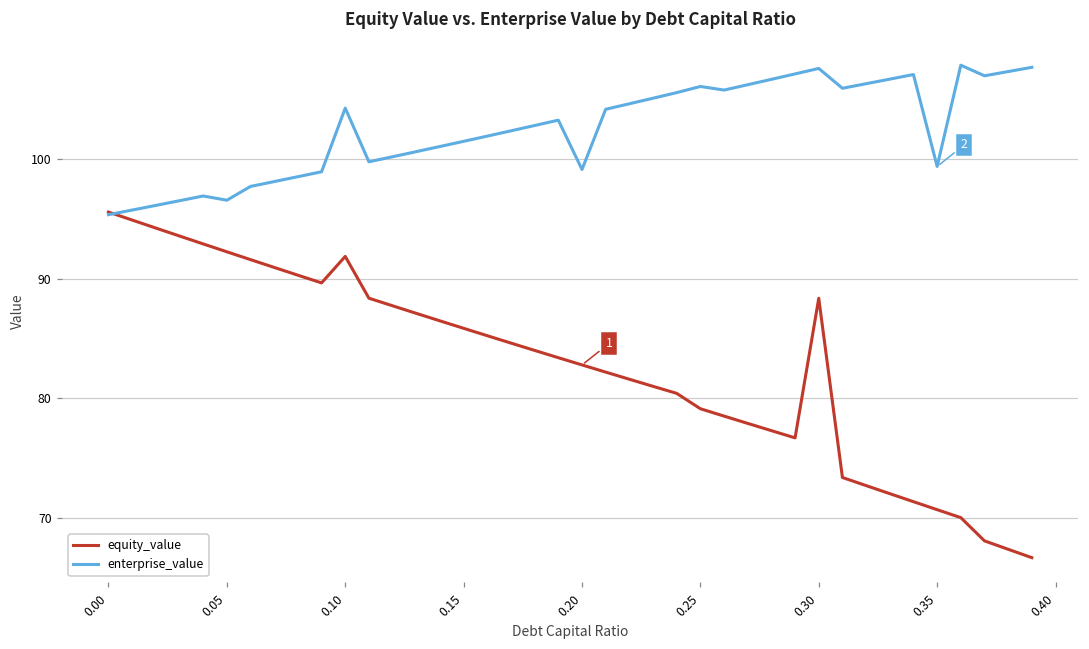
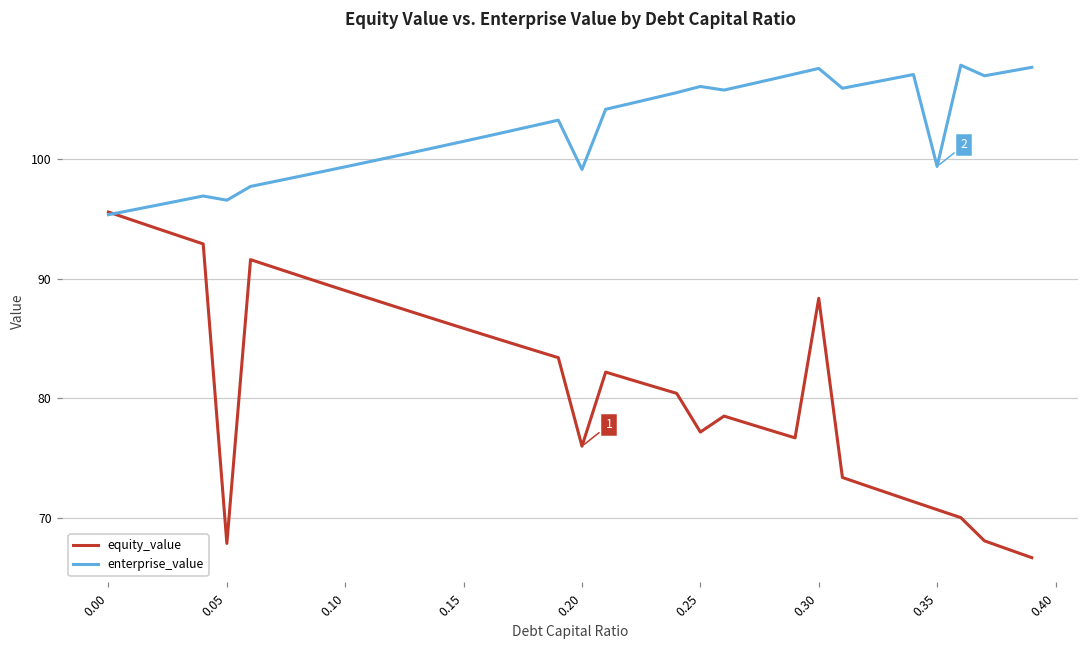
  {
    "equity_value": {
-     "0.05": 92.3,
-     "0.10": 91.9,
+     "0.05": 67.9,
+     "0.10": 89.0,
      "0.15": 85.9,
-     "0.20": 82.8,
-     "0.25": 79.1,
+     "0.20": 76.0,
+     "0.25": 77.2,
      "0.30": 88.4,
      "0.35": 70.7
    },
    "enterprise_value": {
      "0.05": 96.6,
-     "0.10": 104.3,
+     "0.10": 99.4,
      "0.15": 101.5,
      "0.20": 99.1,
      "0.25": 106.1,
      "0.30": 107.6,
      "0.35": 99.4
    }
  }
